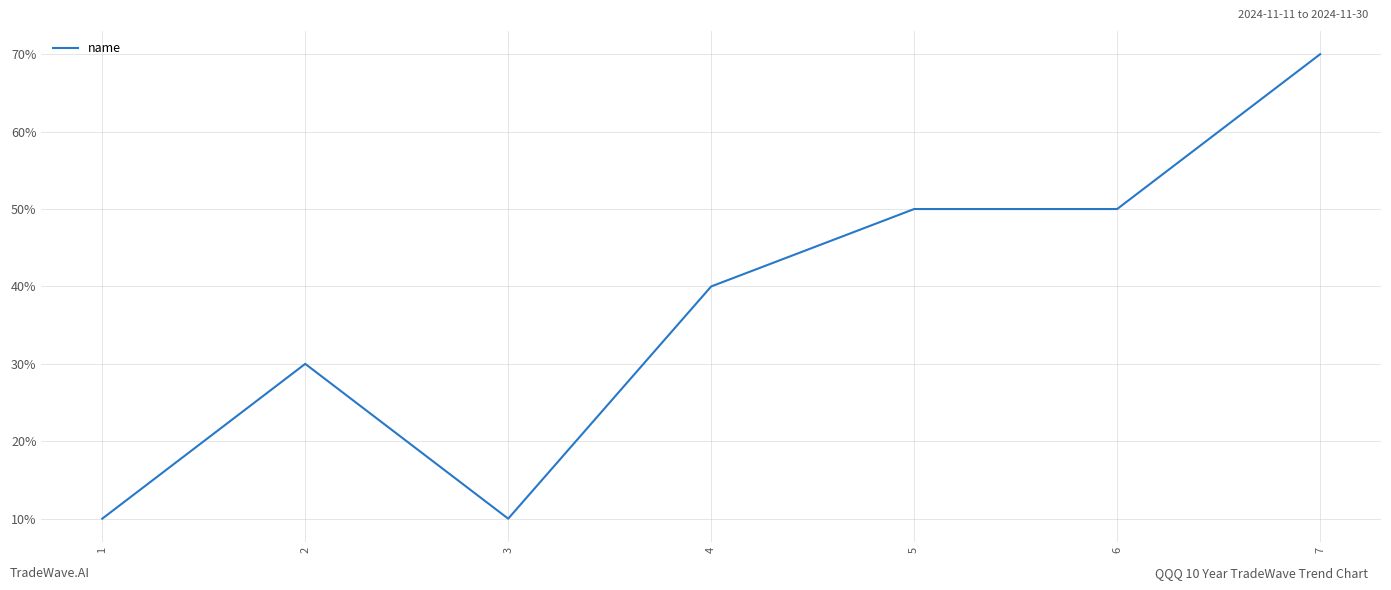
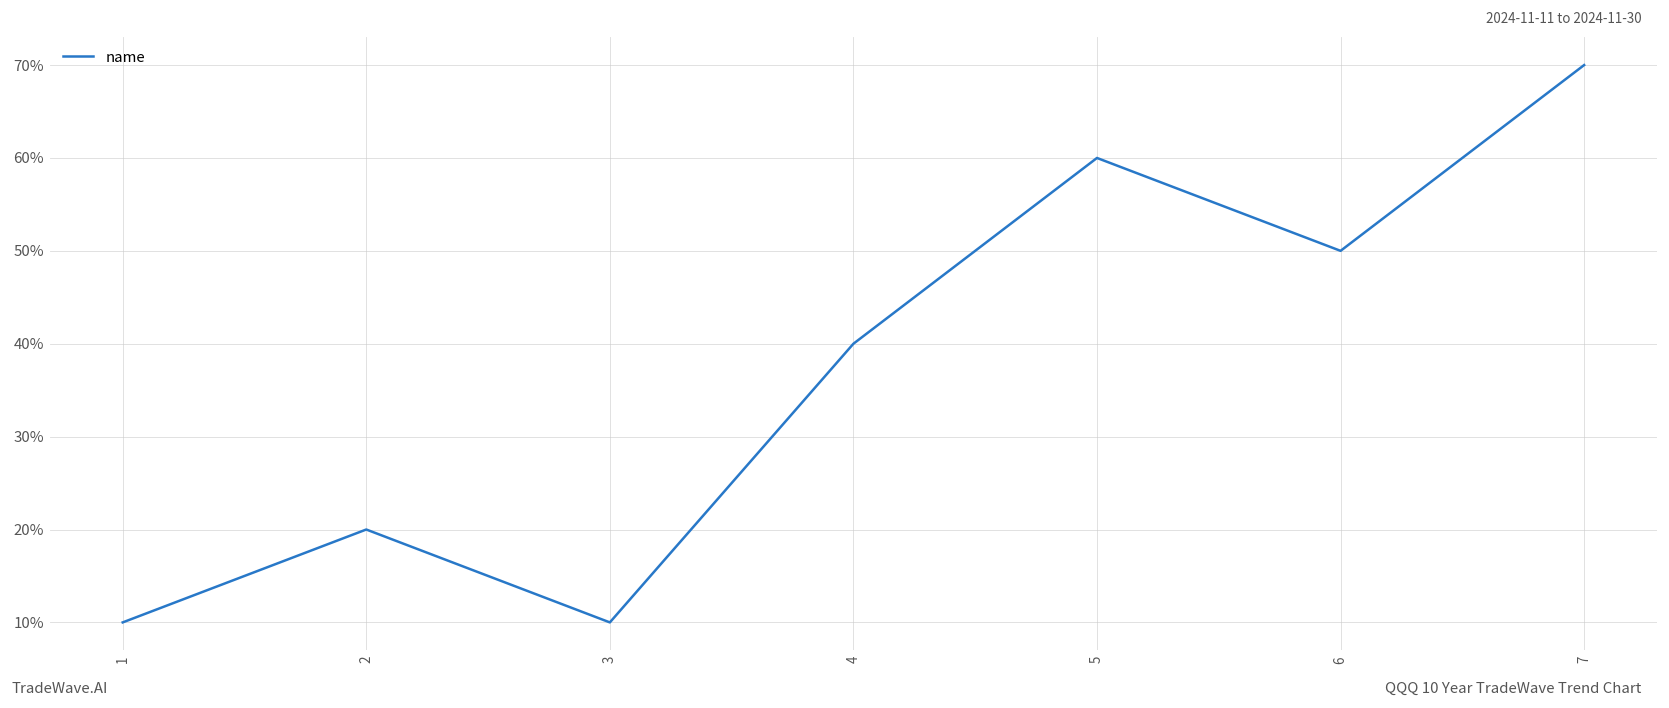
  {
    "1": "10%",
-   "2": "30%",
+   "2": "20%",
    "3": "10%",
    "4": "40%",
-   "5": "50%",
+   "5": "60%",
    "6": "50%",
    "7": "70%"
  }
